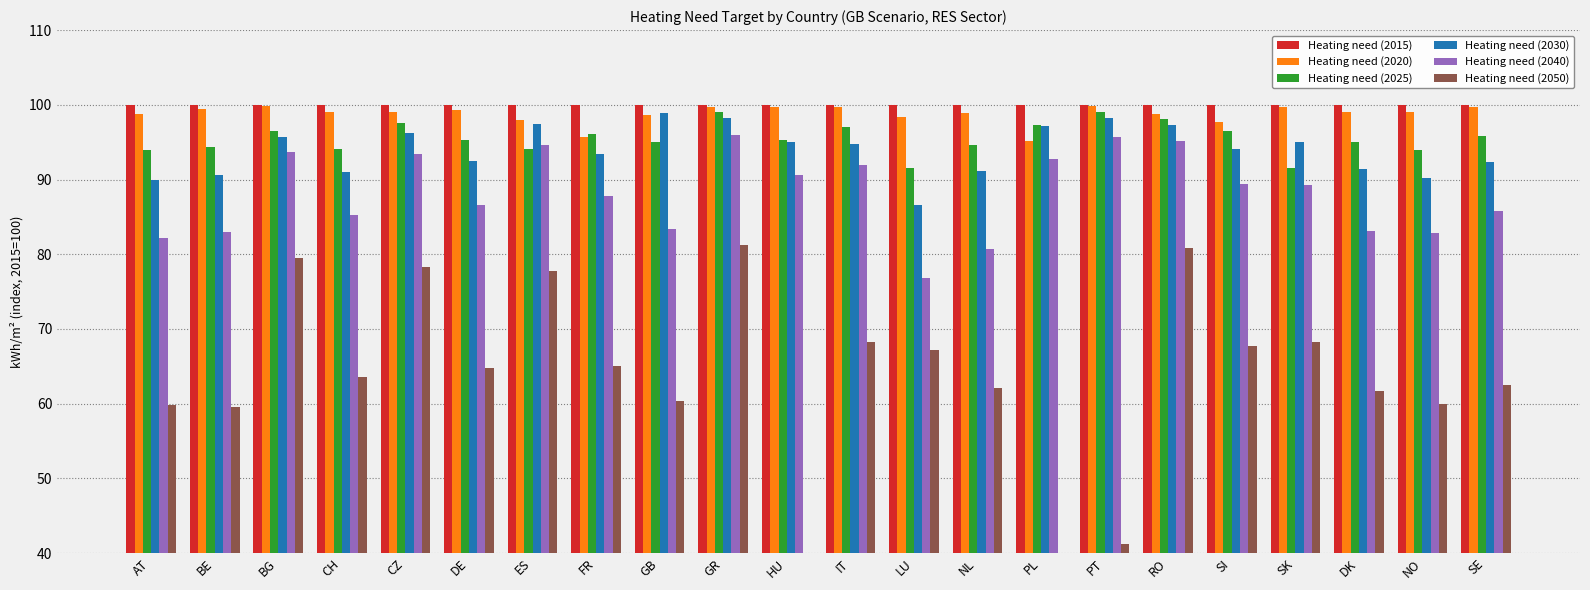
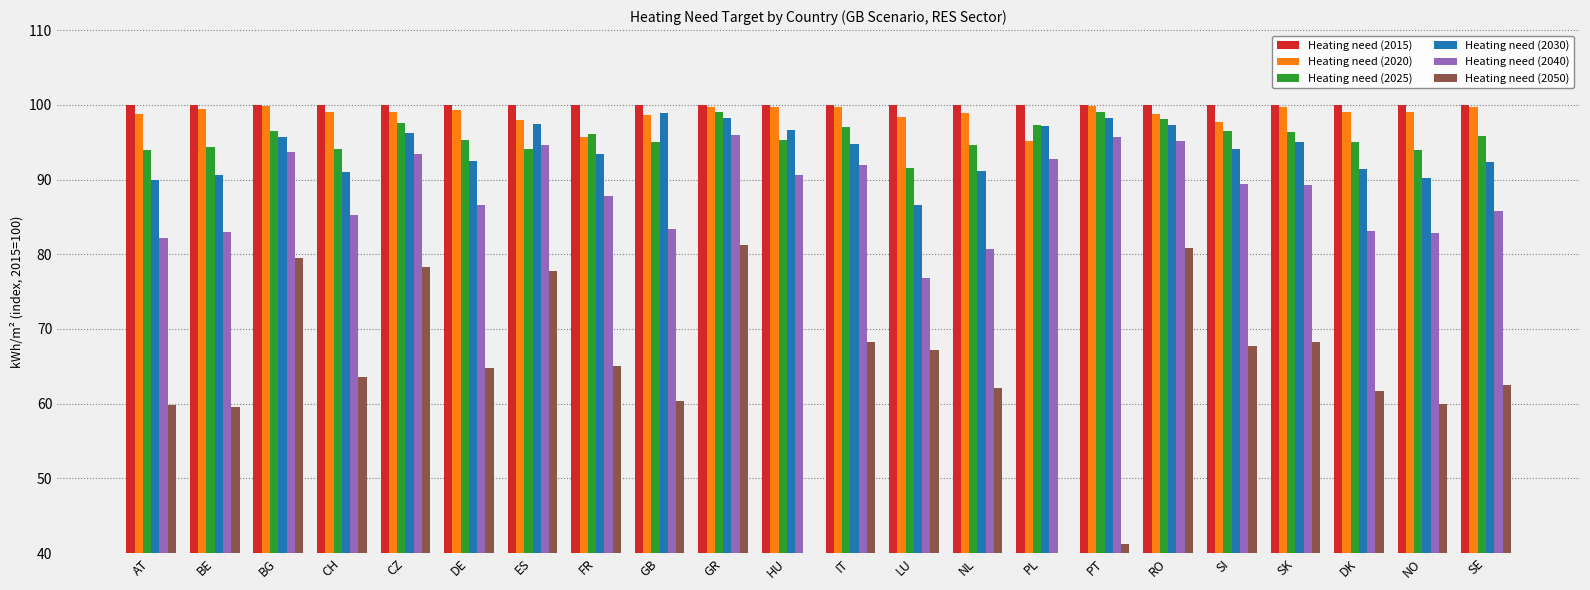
  {
    "Heating need (2015)": {
      "AT": 100,
      "BE": 100,
      "BG": 100,
      "CH": 100,
      "CZ": 100,
      "DE": 100,
      "ES": 100,
      "FR": 100,
      "GB": 100,
      "GR": 100,
      "HU": 100,
      "IT": 100,
      "LU": 100,
      "NL": 100,
      "PL": 100,
      "PT": 100,
      "RO": 100,
      "SI": 100,
      "SK": 100,
      "DK": 100,
      "NO": 100,
      "SE": 100
    },
    "Heating need (2020)": {
      "AT": 99,
      "BE": 99,
      "BG": 100,
      "CH": 99,
      "CZ": 99,
      "DE": 99,
      "ES": 98,
      "FR": 96,
      "GB": 99,
      "GR": 100,
      "HU": 100,
      "IT": 100,
      "LU": 98,
      "NL": 99,
      "PL": 95,
      "PT": 100,
      "RO": 99,
      "SI": 98,
      "SK": 100,
      "DK": 99,
      "NO": 99,
      "SE": 100
    },
    "Heating need (2025)": {
      "AT": 94,
      "BE": 94,
      "BG": 96,
      "CH": 94,
      "CZ": 98,
      "DE": 95,
      "ES": 94,
      "FR": 96,
      "GB": 95,
      "GR": 99,
      "HU": 95,
      "IT": 97,
      "LU": 92,
      "NL": 95,
      "PL": 97,
      "PT": 99,
      "RO": 98,
      "SI": 96,
-     "SK": 91,
+     "SK": 96,
      "DK": 95,
      "NO": 94,
      "SE": 96
    },
    "Heating need (2030)": {
      "AT": 90,
      "BE": 91,
      "BG": 96,
      "CH": 91,
      "CZ": 96,
      "DE": 92,
      "ES": 97,
      "FR": 93,
      "GB": 99,
      "GR": 98,
-     "HU": 95,
+     "HU": 97,
      "IT": 95,
      "LU": 87,
      "NL": 91,
      "PL": 97,
      "PT": 98,
      "RO": 97,
      "SI": 94,
      "SK": 95,
      "DK": 91,
      "NO": 90,
      "SE": 92
    },
    "Heating need (2040)": {
      "AT": 82,
      "BE": 83,
      "BG": 94,
      "CH": 85,
      "CZ": 93,
      "DE": 87,
      "ES": 95,
      "FR": 88,
      "GB": 83,
      "GR": 96,
      "HU": 91,
      "IT": 92,
      "LU": 77,
      "NL": 81,
      "PL": 93,
      "PT": 96,
      "RO": 95,
      "SI": 89,
      "SK": 89,
      "DK": 83,
      "NO": 83,
      "SE": 86
    },
    "Heating need (2050)": {
      "AT": 60,
      "BE": 60,
      "BG": 80,
      "CH": 64,
      "CZ": 78,
      "DE": 65,
      "ES": 78,
      "FR": 65,
      "GB": 60,
      "GR": 81,
      "IT": 68,
      "LU": 67,
      "NL": 62,
      "PT": 41,
      "RO": 81,
      "SI": 68,
      "SK": 68,
      "DK": 62,
      "NO": 60,
      "SE": 62
    }
  }
